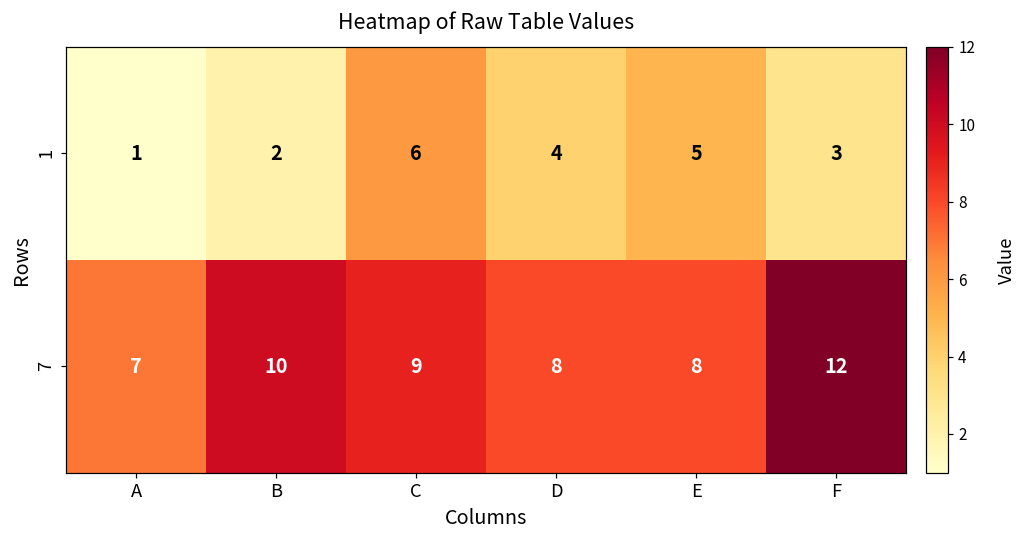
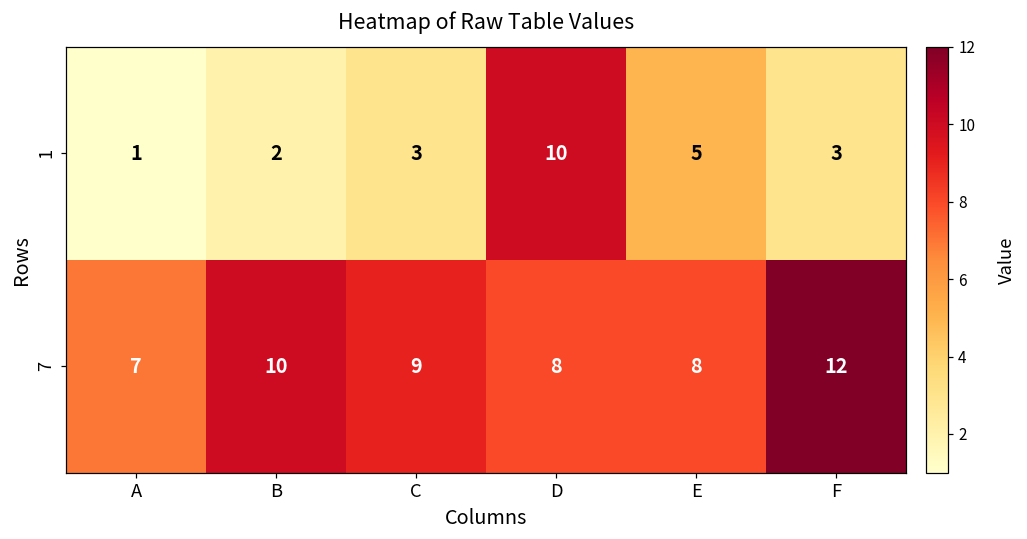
  {
    "1": {
      "A": 1,
      "B": 2,
-     "C": 6,
-     "D": 4,
+     "C": 3,
+     "D": 10,
      "E": 5,
      "F": 3
    },
    "7": {
      "A": 7,
      "B": 10,
      "C": 9,
      "D": 8,
      "E": 8,
      "F": 12
    }
  }
